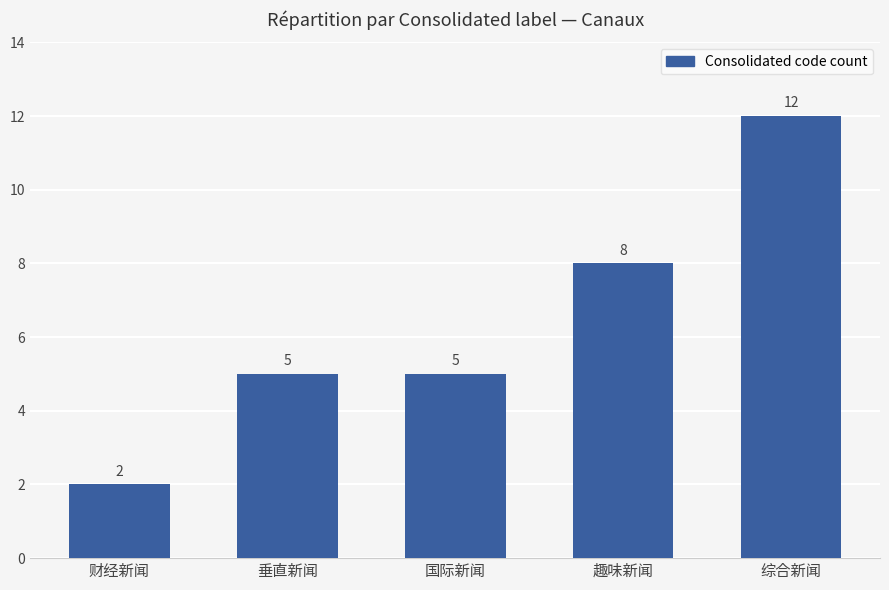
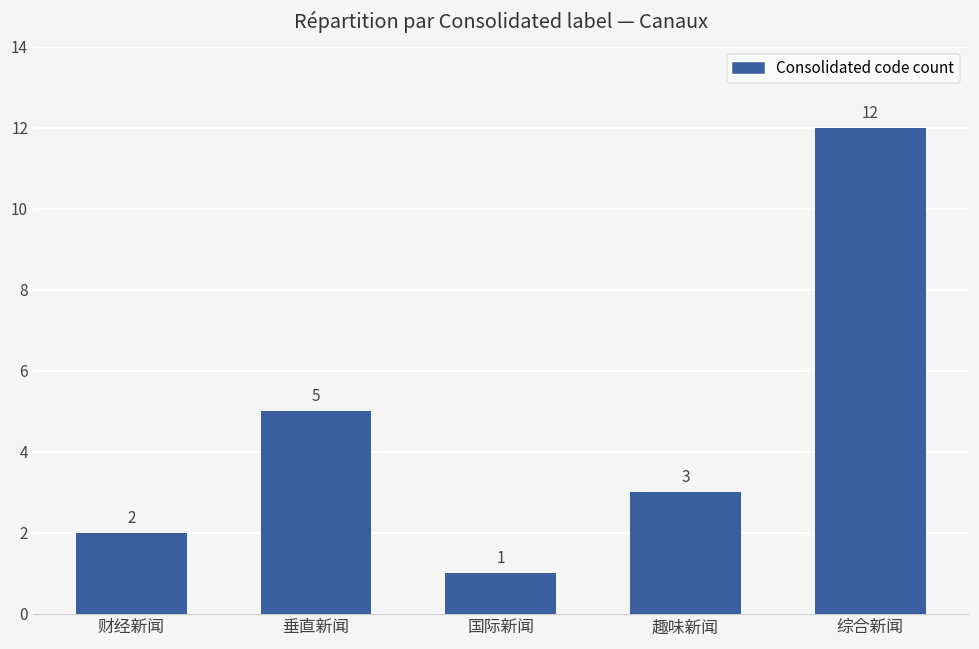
  {
    "财经新闻": 2,
    "垂直新闻": 5,
-   "国际新闻": 5,
-   "趣味新闻": 8,
+   "国际新闻": 1,
+   "趣味新闻": 3,
    "综合新闻": 12
  }
